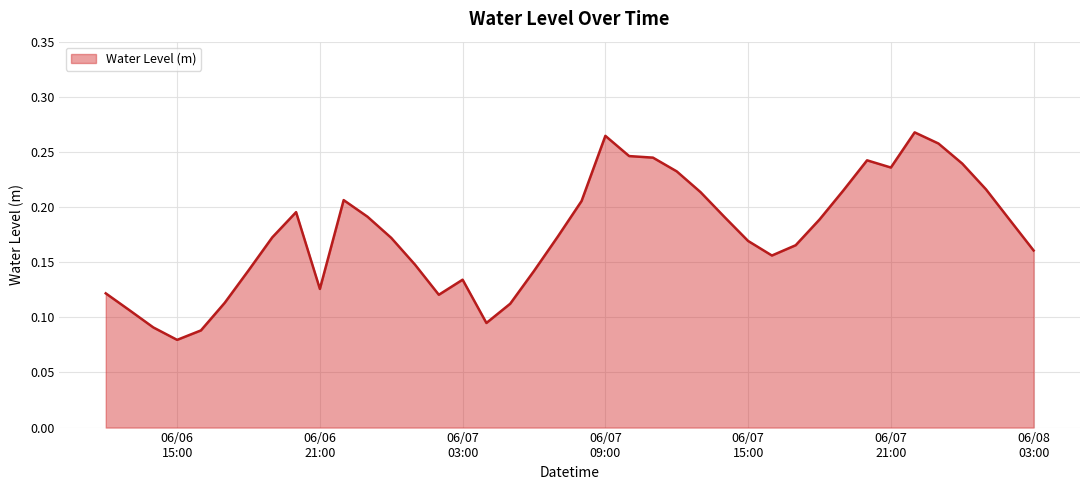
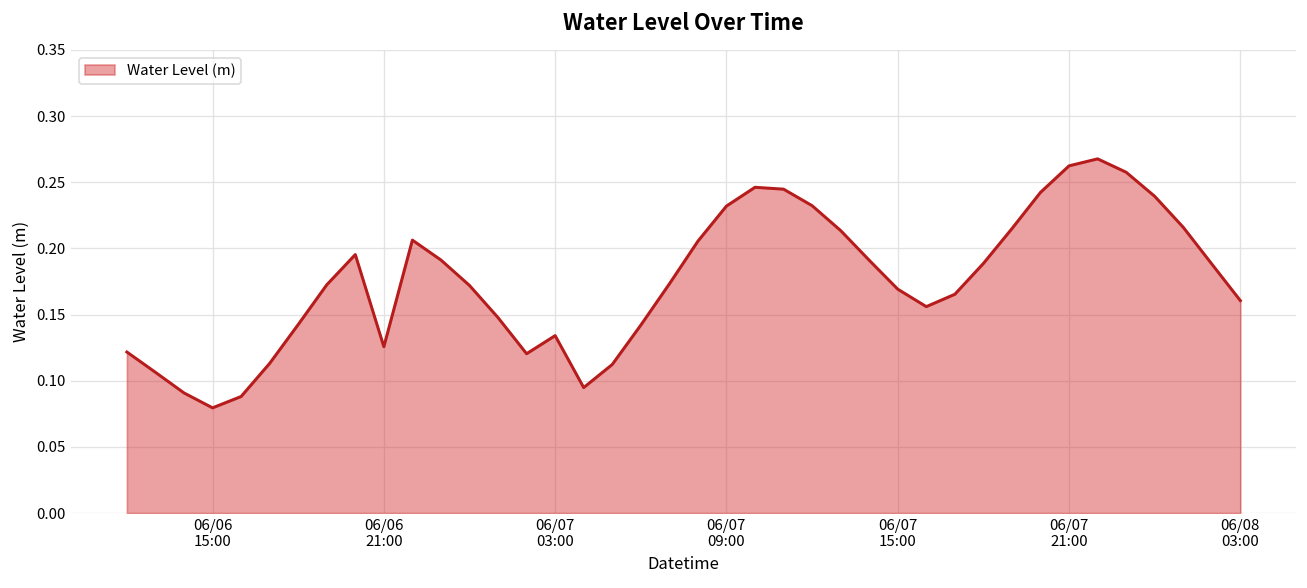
  {
    "06/06 15:00": 0.080,
    "06/06 21:00": 0.126,
    "06/07 03:00": 0.134,
-   "06/07 09:00": 0.265,
+   "06/07 09:00": 0.232,
    "06/07 15:00": 0.169,
-   "06/07 21:00": 0.236,
+   "06/07 21:00": 0.262,
    "06/08 03:00": 0.161
  }
